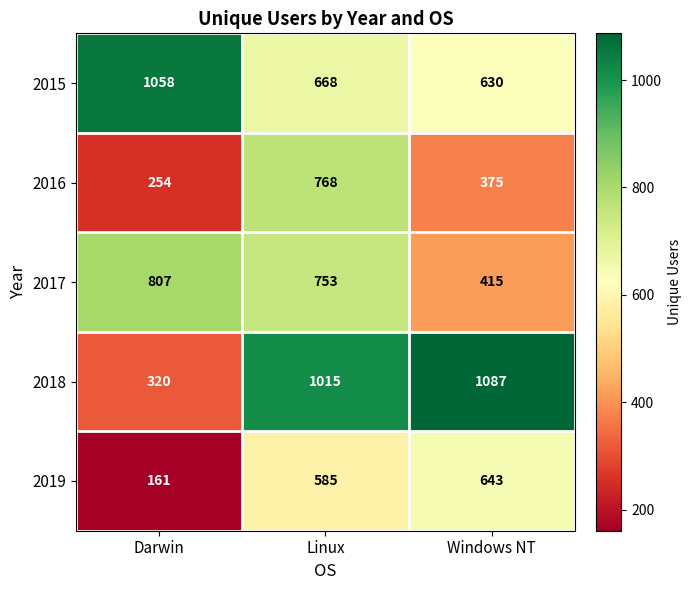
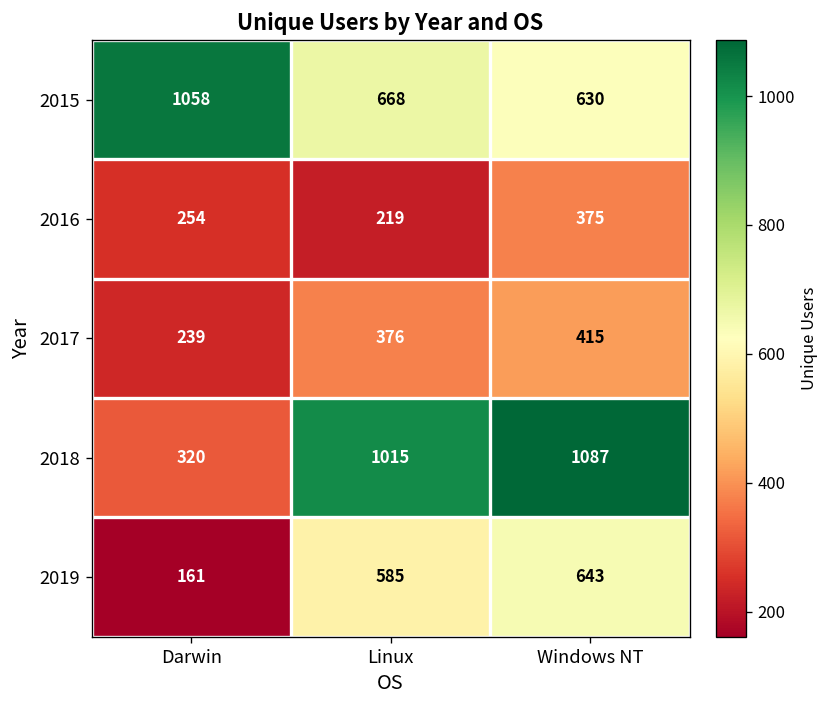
  {
    "2015": {
      "Darwin": 1058,
      "Linux": 668,
      "Windows NT": 630
    },
    "2016": {
      "Darwin": 254,
-     "Linux": 768,
+     "Linux": 219,
      "Windows NT": 375
    },
    "2017": {
-     "Darwin": 807,
-     "Linux": 753,
+     "Darwin": 239,
+     "Linux": 376,
      "Windows NT": 415
    },
    "2018": {
      "Darwin": 320,
      "Linux": 1015,
      "Windows NT": 1087
    },
    "2019": {
      "Darwin": 161,
      "Linux": 585,
      "Windows NT": 643
    }
  }
